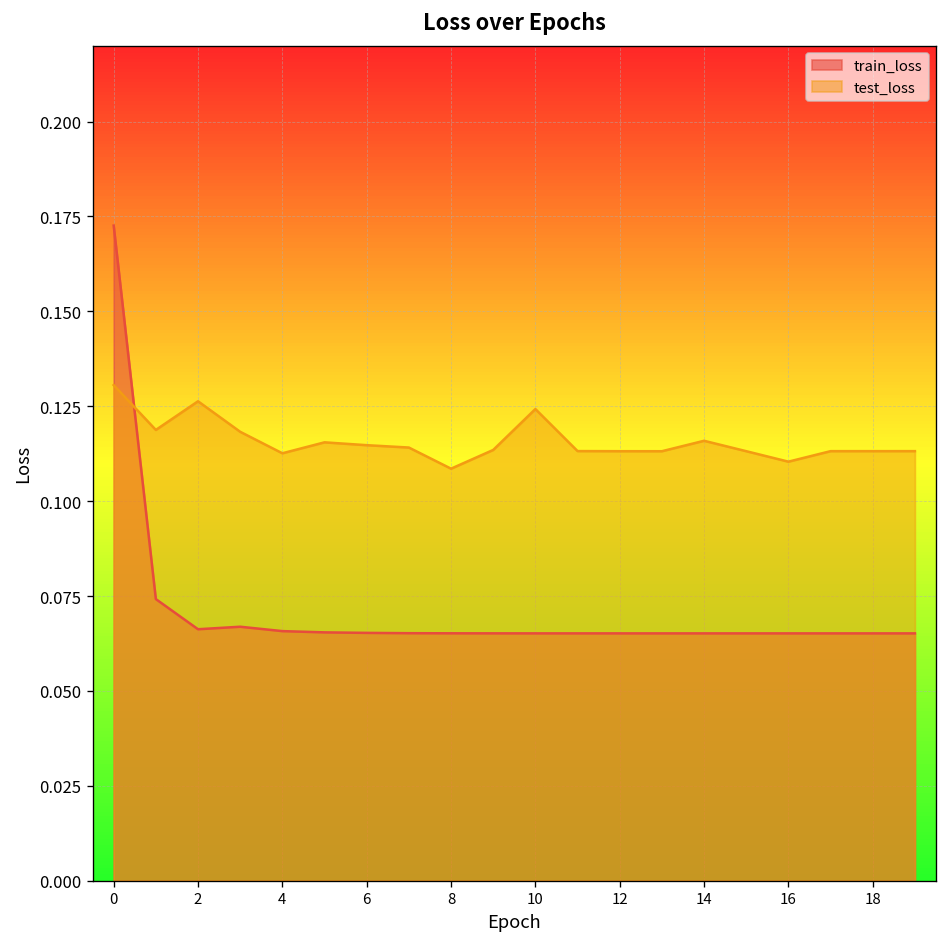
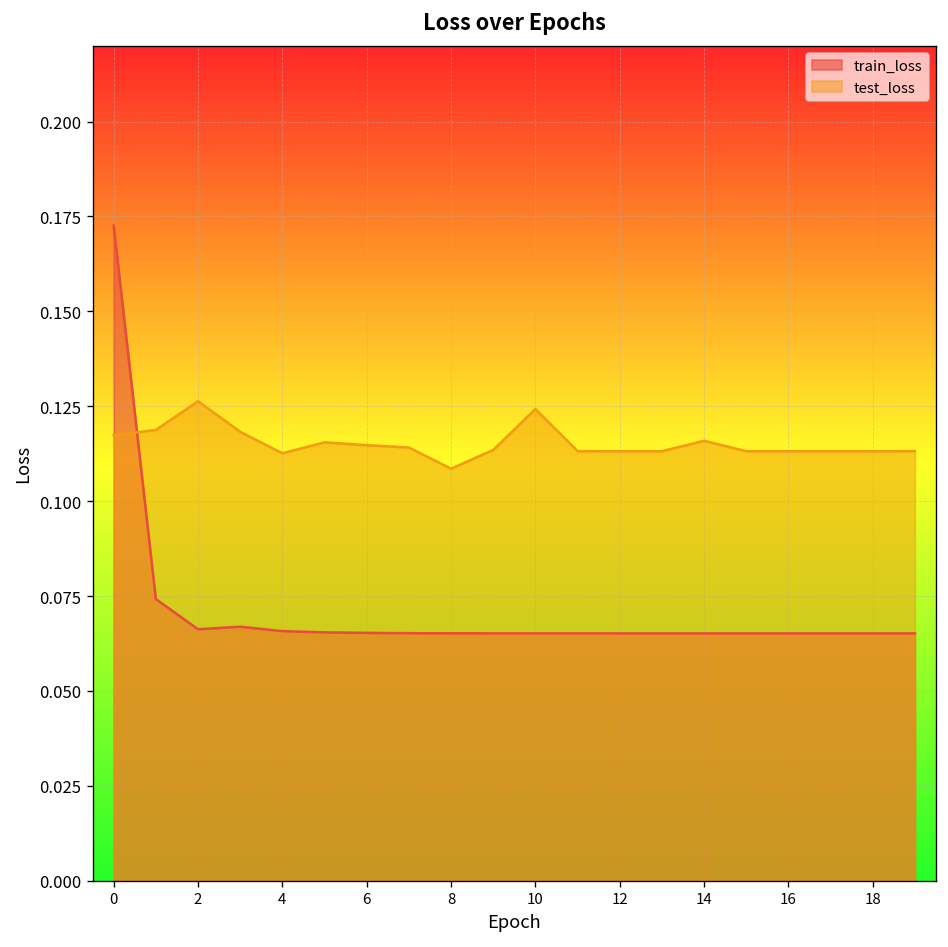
  {
    "train_loss": {
      "0": 0.173,
      "2": 0.066,
      "4": 0.066,
      "6": 0.065,
      "8": 0.065,
      "10": 0.065,
      "12": 0.065,
      "14": 0.065,
      "16": 0.065,
      "18": 0.065
    },
    "test_loss": {
-     "0": 0.131,
+     "0": 0.117,
      "2": 0.126,
      "4": 0.113,
      "6": 0.115,
      "8": 0.109,
      "10": 0.124,
      "12": 0.113,
      "14": 0.116,
-     "16": 0.110,
+     "16": 0.113,
      "18": 0.113
    }
  }
